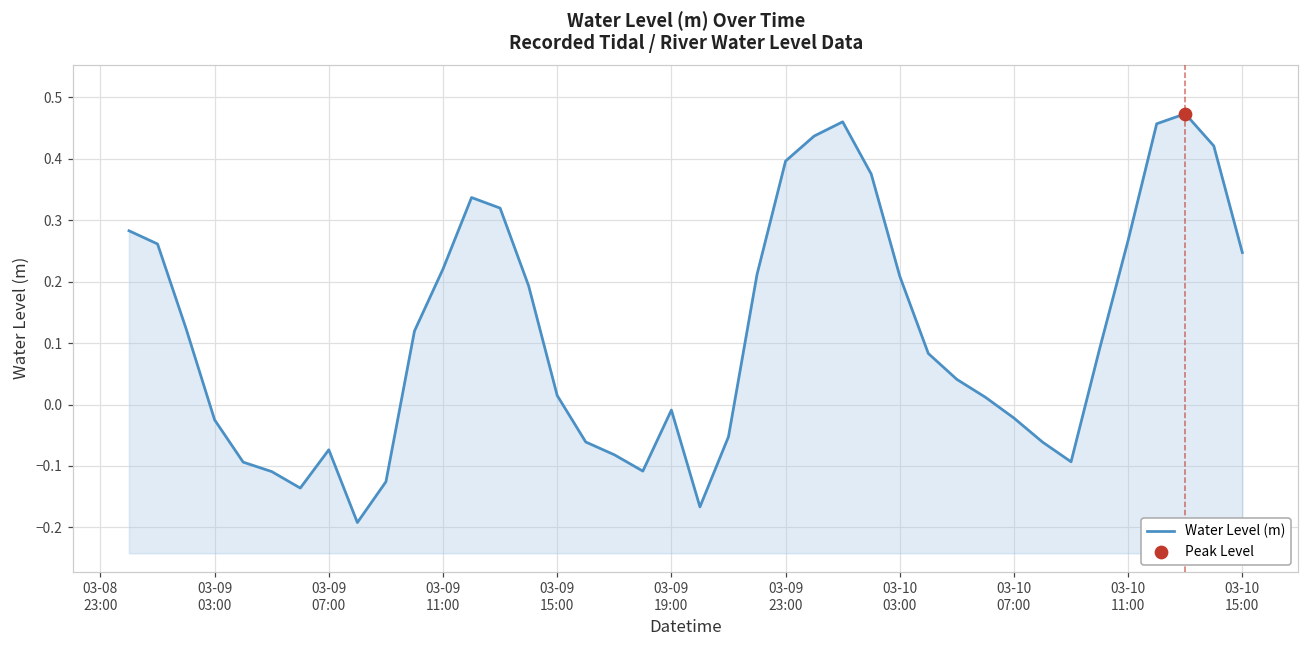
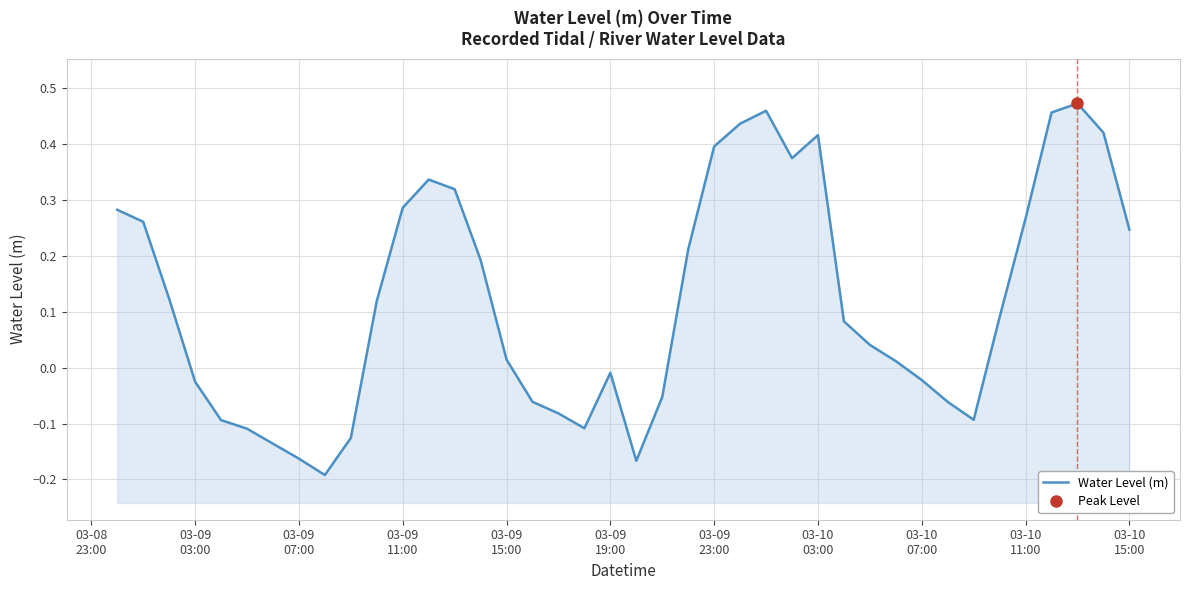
  {
    "Water Level (m)": {
      "03-09 03:00": -0.03,
-     "03-09 07:00": -0.07,
-     "03-09 11:00": 0.22,
+     "03-09 07:00": -0.16,
+     "03-09 11:00": 0.29,
      "03-09 15:00": 0.01,
      "03-09 19:00": -0.01,
      "03-09 23:00": 0.40,
-     "03-10 03:00": 0.21,
+     "03-10 03:00": 0.42,
      "03-10 07:00": -0.02,
      "03-10 11:00": 0.27,
      "03-10 15:00": 0.25
    }
  }
